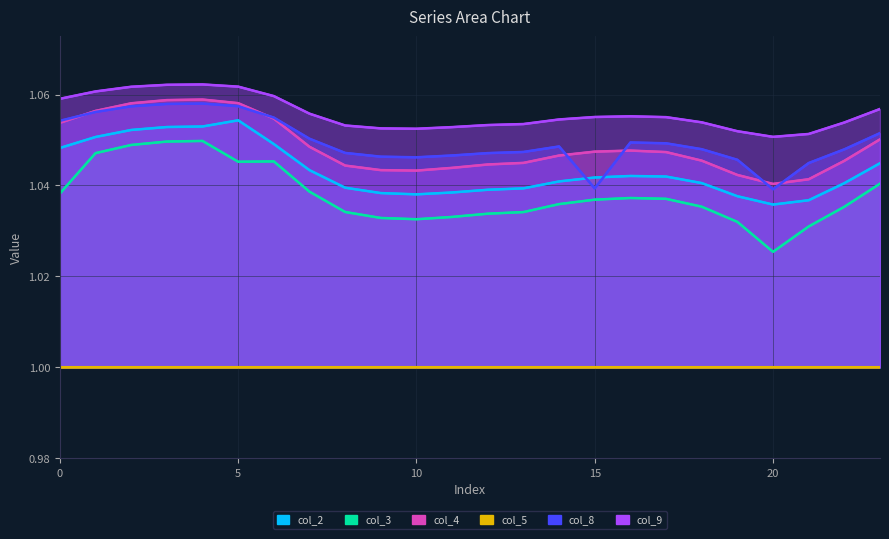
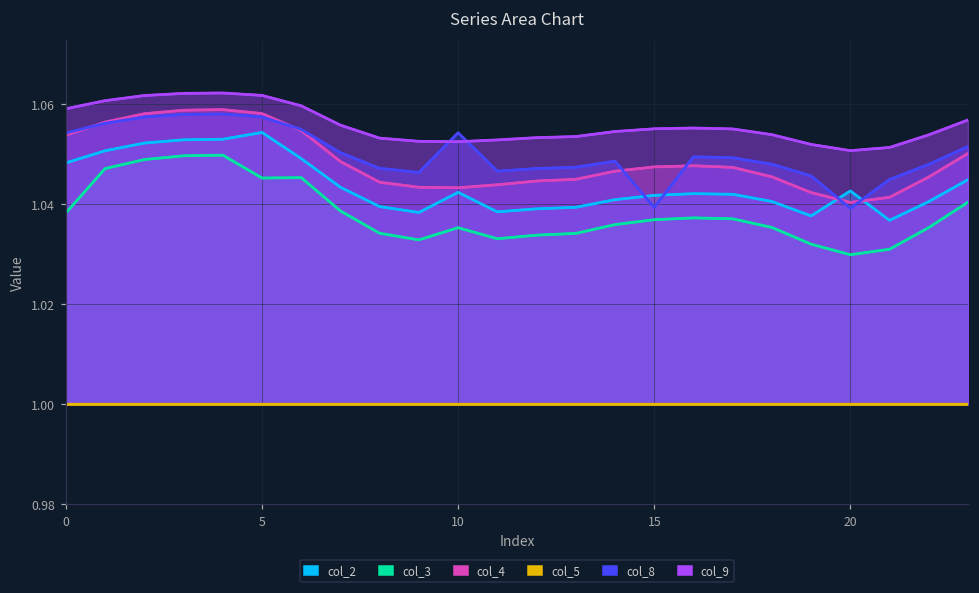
  {
    "col_2": {
      "0": 1.048,
      "5": 1.054,
-     "10": 1.038,
+     "10": 1.042,
      "15": 1.042,
-     "20": 1.036
+     "20": 1.043
    },
    "col_3": {
      "0": 1.038,
      "5": 1.045,
-     "10": 1.033,
+     "10": 1.035,
      "15": 1.037,
-     "20": 1.025
+     "20": 1.030
    },
    "col_5": {
      "0": 1.000,
      "5": 1.000,
      "10": 1.000,
      "15": 1.000,
      "20": 1.000
    },
    "col_8": {
      "5": 1.057,
-     "10": 1.046,
+     "10": 1.054,
      "15": 1.039,
      "20": 1.039
    }
  }
